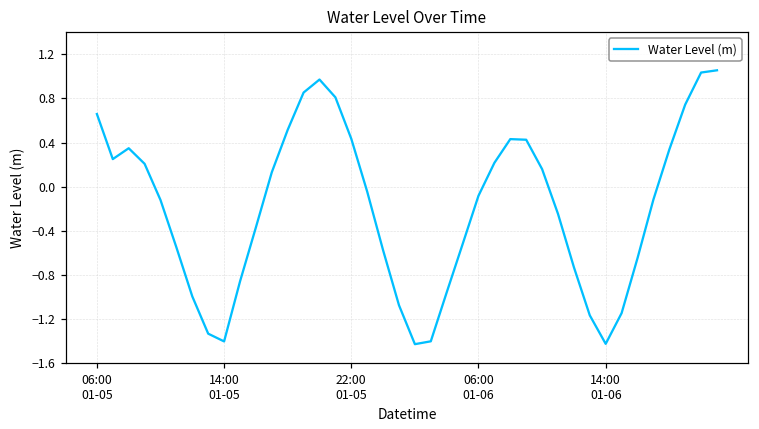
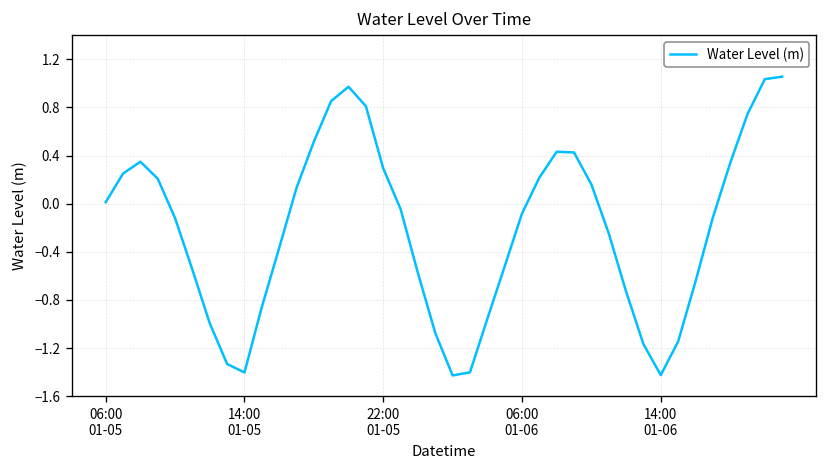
  {
-   "06:00 01-05": 0.66,
+   "06:00 01-05": 0.01,
    "14:00 01-05": -1.40,
-   "22:00 01-05": 0.43,
+   "22:00 01-05": 0.29,
    "06:00 01-06": -0.08,
    "14:00 01-06": -1.43
  }
